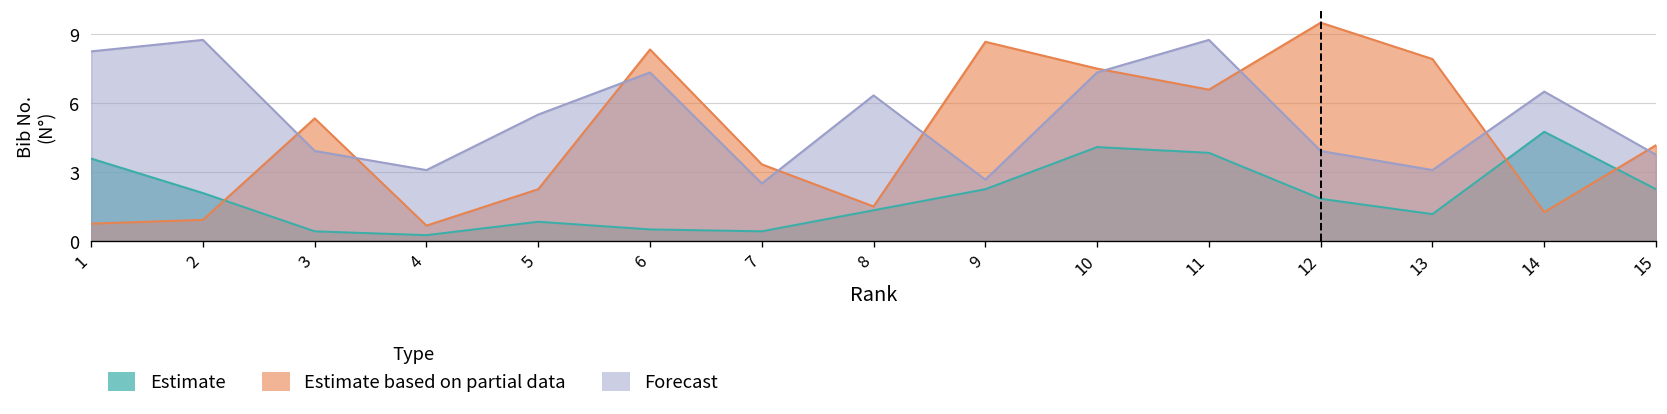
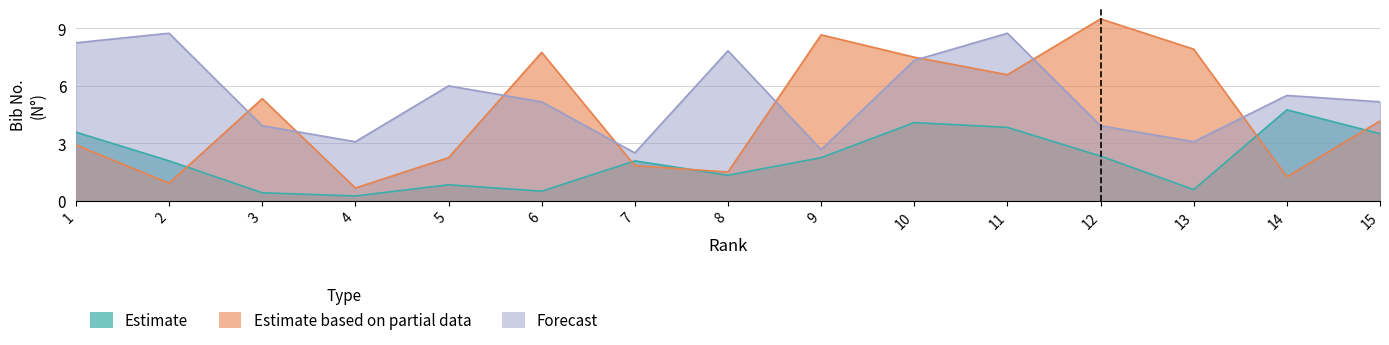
  {
    "Estimate": {
      "1": 3.6,
      "2": 2.1,
      "3": 0.4,
      "4": 0.3,
      "5": 0.8,
      "6": 0.5,
-     "7": 0.4,
+     "7": 2.1,
      "8": 1.3,
      "9": 2.3,
      "10": 4.1,
      "11": 3.8,
-     "12": 1.8,
-     "13": 1.2,
+     "12": 2.3,
+     "13": 0.6,
      "14": 4.8,
-     "15": 2.3
+     "15": 3.5
    },
    "Estimate based on partial data": {
-     "1": 0.8,
+     "1": 2.9,
      "2": 0.9,
      "3": 5.3,
      "4": 0.7,
      "5": 2.3,
-     "6": 8.3,
-     "7": 3.3,
+     "6": 7.8,
+     "7": 1.8,
      "8": 1.5,
      "9": 8.7,
      "10": 7.5,
      "11": 6.6,
      "12": 9.5,
      "13": 7.9,
      "14": 1.3,
      "15": 4.2
    },
    "Forecast": {
      "1": 8.3,
      "2": 8.8,
      "3": 3.9,
      "4": 3.1,
-     "5": 5.5,
-     "6": 7.3,
+     "5": 6.0,
+     "6": 5.2,
      "7": 2.5,
-     "8": 6.3,
+     "8": 7.8,
      "9": 2.7,
      "10": 7.3,
      "11": 8.8,
      "12": 3.9,
      "13": 3.1,
-     "14": 6.5,
-     "15": 3.8
+     "14": 5.5,
+     "15": 5.2
    }
  }
